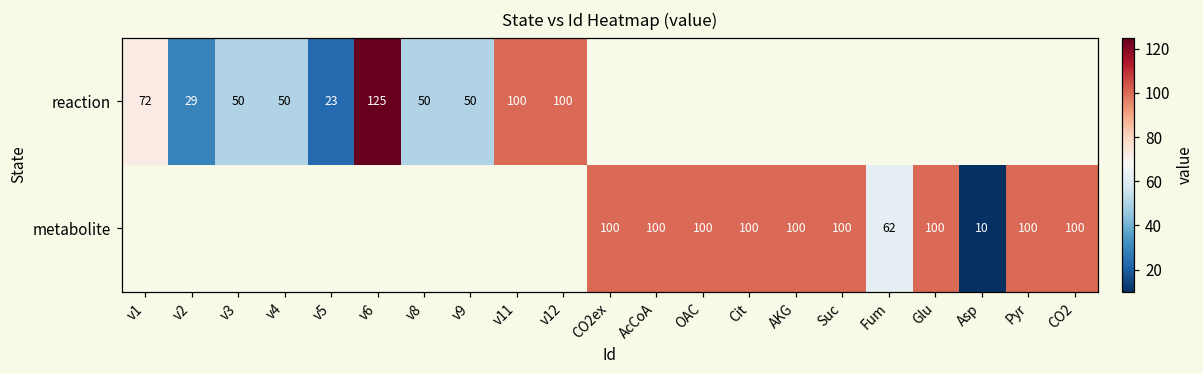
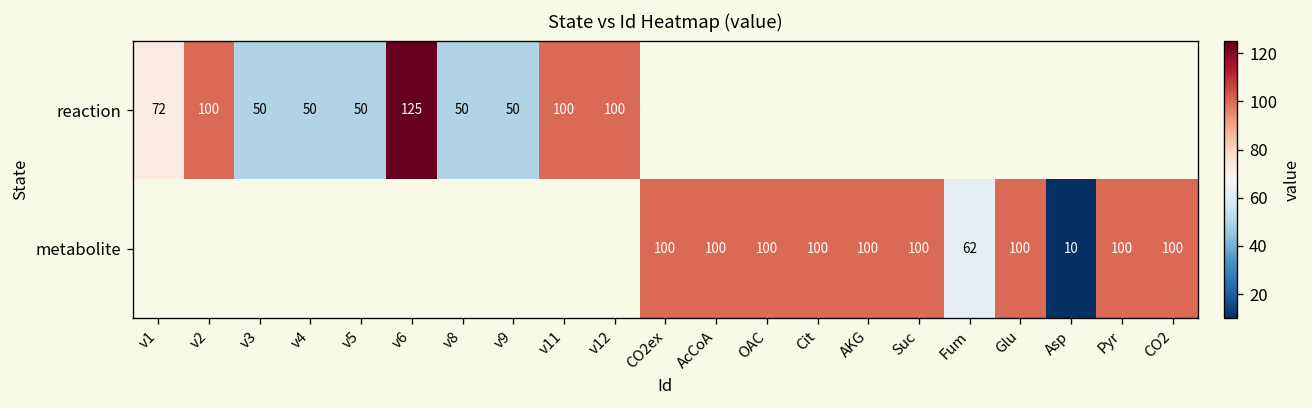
  {
    "reaction": {
      "v1": 72,
-     "v2": 29,
+     "v2": 100,
      "v3": 50,
      "v4": 50,
-     "v5": 23,
+     "v5": 50,
      "v6": 125,
      "v8": 50,
      "v9": 50,
      "v11": 100,
      "v12": 100
    },
    "metabolite": {
      "CO2ex": 100,
      "AcCoA": 100,
      "OAC": 100,
      "Cit": 100,
      "AKG": 100,
      "Suc": 100,
      "Fum": 62,
      "Glu": 100,
      "Asp": 10,
      "Pyr": 100,
      "CO2": 100
    }
  }
